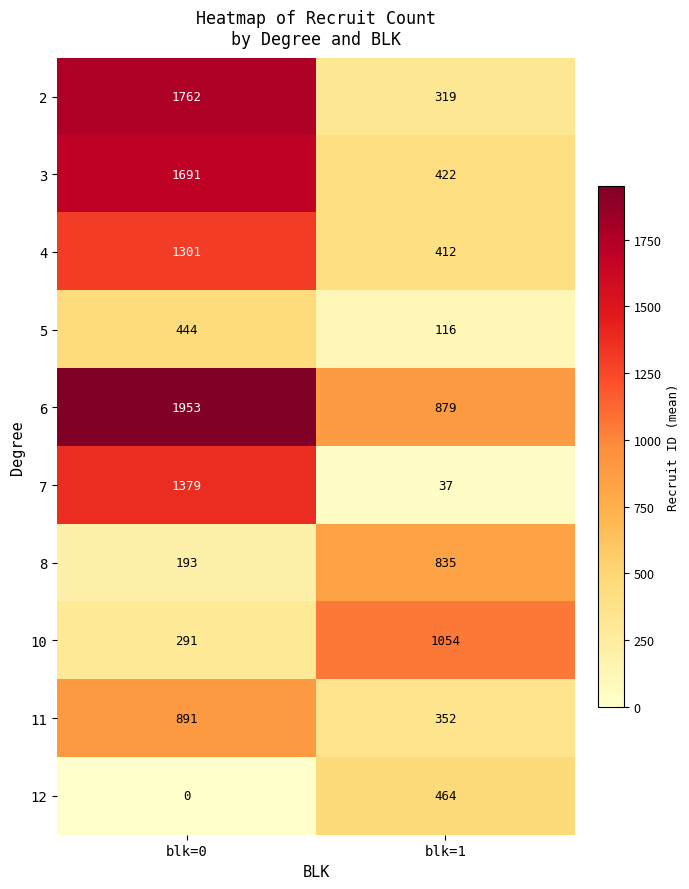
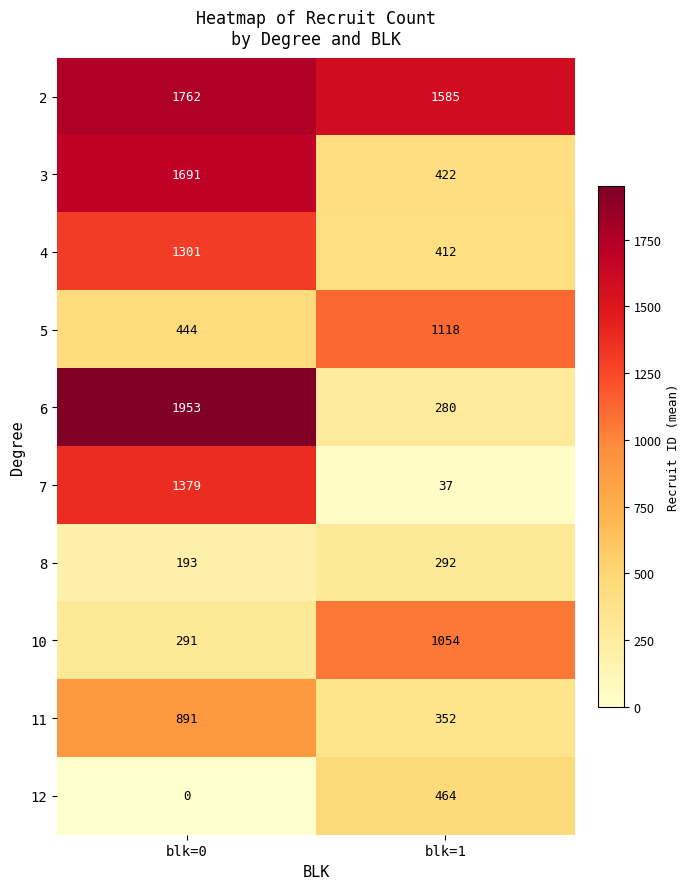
  {
    "2": {
      "blk=0": 1762,
-     "blk=1": 319
+     "blk=1": 1585
    },
    "3": {
      "blk=0": 1691,
      "blk=1": 422
    },
    "4": {
      "blk=0": 1301,
      "blk=1": 412
    },
    "5": {
      "blk=0": 444,
-     "blk=1": 116
+     "blk=1": 1118
    },
    "6": {
      "blk=0": 1953,
-     "blk=1": 879
+     "blk=1": 280
    },
    "7": {
      "blk=0": 1379,
      "blk=1": 37
    },
    "8": {
      "blk=0": 193,
-     "blk=1": 835
+     "blk=1": 292
    },
    "10": {
      "blk=0": 291,
      "blk=1": 1054
    },
    "11": {
      "blk=0": 891,
      "blk=1": 352
    },
    "12": {
      "blk=0": 0,
      "blk=1": 464
    }
  }
